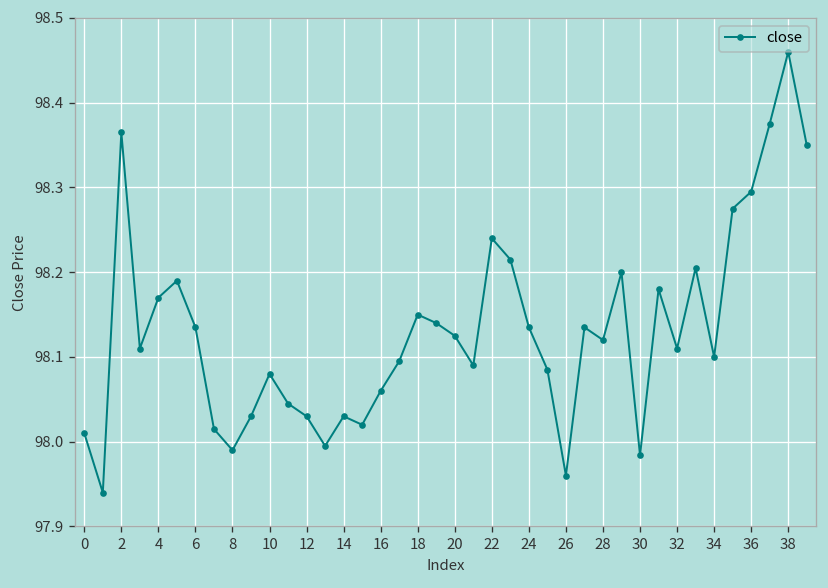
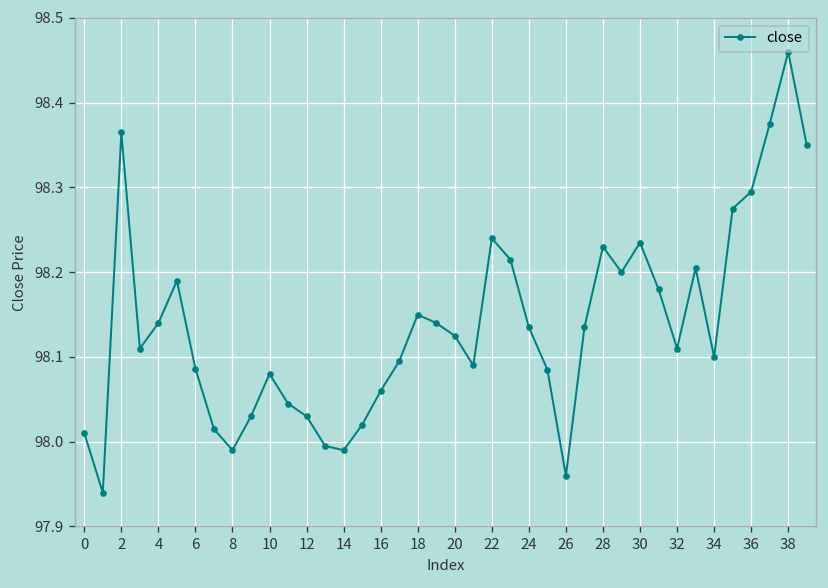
  {
    "0": 98.01,
    "2": 98.37,
-   "4": 98.17,
-   "6": 98.14,
+   "4": 98.14,
+   "6": 98.09,
    "8": 97.99,
    "10": 98.08,
    "12": 98.03,
-   "14": 98.03,
+   "14": 97.99,
    "16": 98.06,
    "18": 98.15,
    "20": 98.13,
    "22": 98.24,
    "24": 98.14,
    "26": 97.96,
-   "28": 98.12,
-   "30": 97.98,
+   "28": 98.23,
+   "30": 98.24,
    "32": 98.11,
    "34": 98.10,
    "36": 98.30
  }
